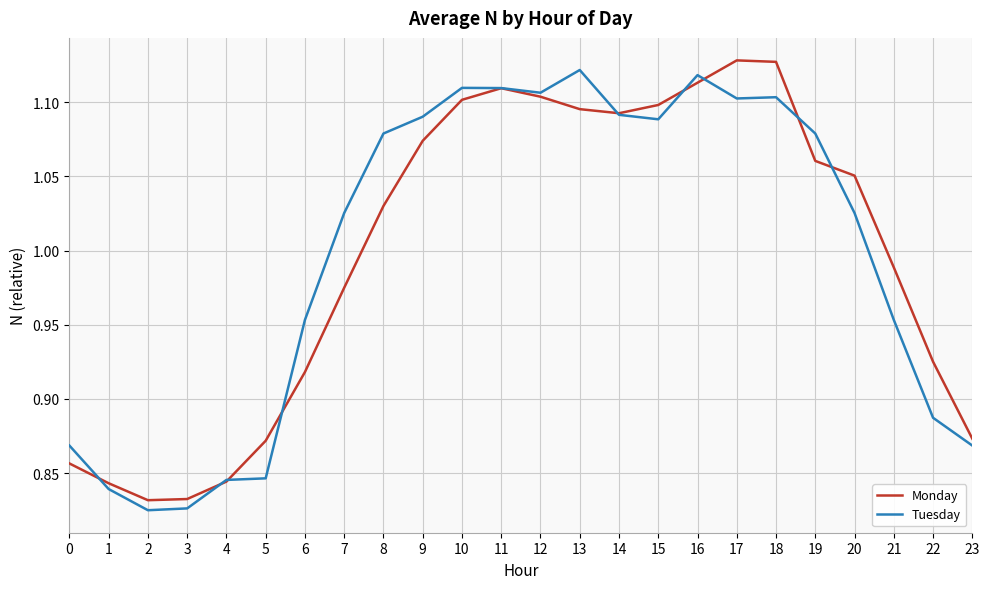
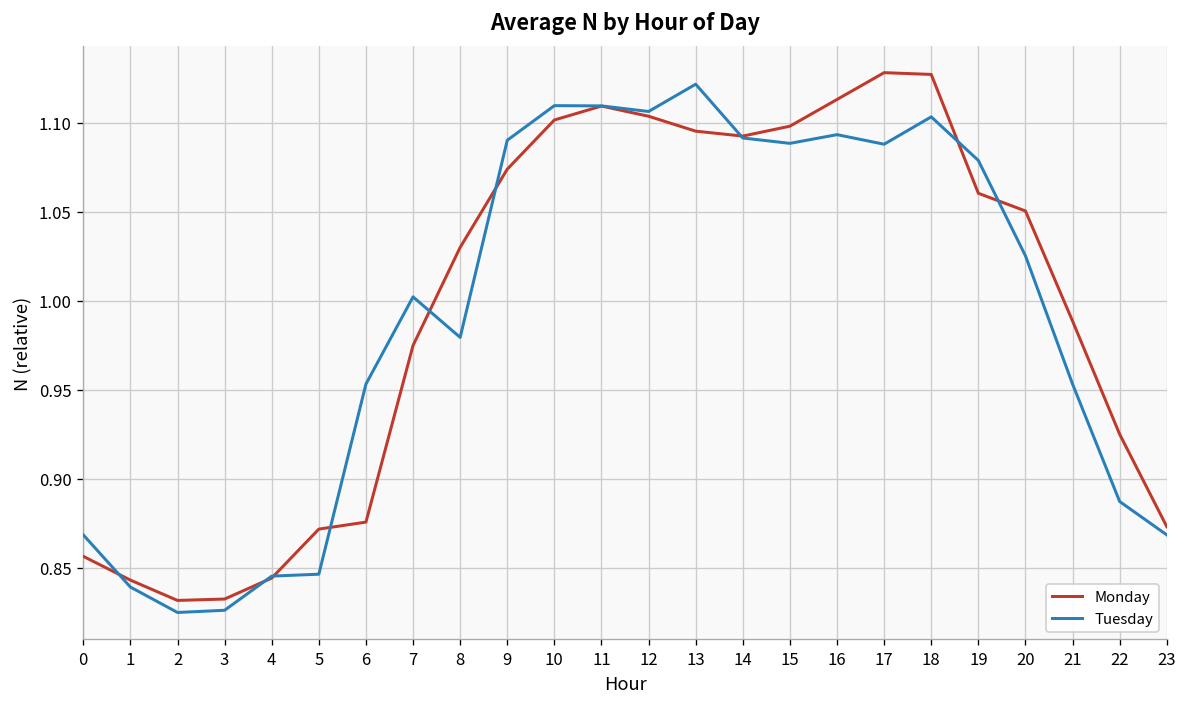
  {
    "Monday": {
      "0": 0.856,
      "1": 0.843,
      "2": 0.832,
      "3": 0.832,
      "5": 0.872,
-     "6": 0.918,
+     "6": 0.876,
      "7": 0.975,
      "8": 1.030,
      "9": 1.074,
      "10": 1.102,
      "12": 1.104,
      "13": 1.095,
      "15": 1.098,
      "16": 1.113,
      "17": 1.128,
      "18": 1.127,
      "19": 1.060,
      "20": 1.051,
      "21": 0.989,
      "22": 0.925,
      "23": 0.873
    },
    "Tuesday": {
      "0": 0.869,
      "1": 0.839,
      "2": 0.825,
      "3": 0.826,
      "5": 0.846,
      "6": 0.953,
-     "7": 1.025,
-     "8": 1.079,
+     "7": 1.002,
+     "8": 0.979,
      "9": 1.090,
      "10": 1.110,
      "12": 1.106,
      "13": 1.122,
      "15": 1.088,
-     "16": 1.118,
-     "17": 1.103,
+     "16": 1.093,
+     "17": 1.088,
      "18": 1.103,
      "19": 1.079,
      "20": 1.025,
      "21": 0.953,
      "22": 0.887,
      "23": 0.869
    }
  }
